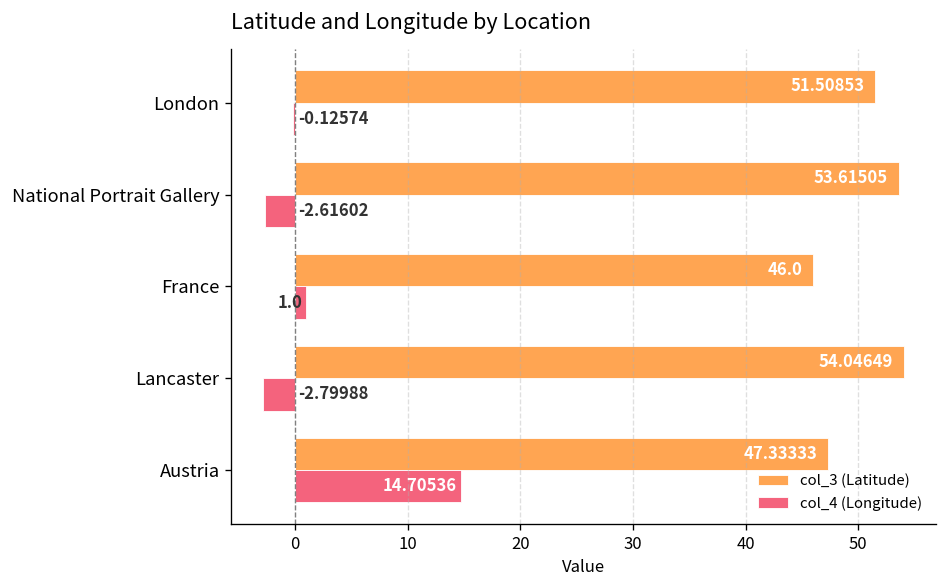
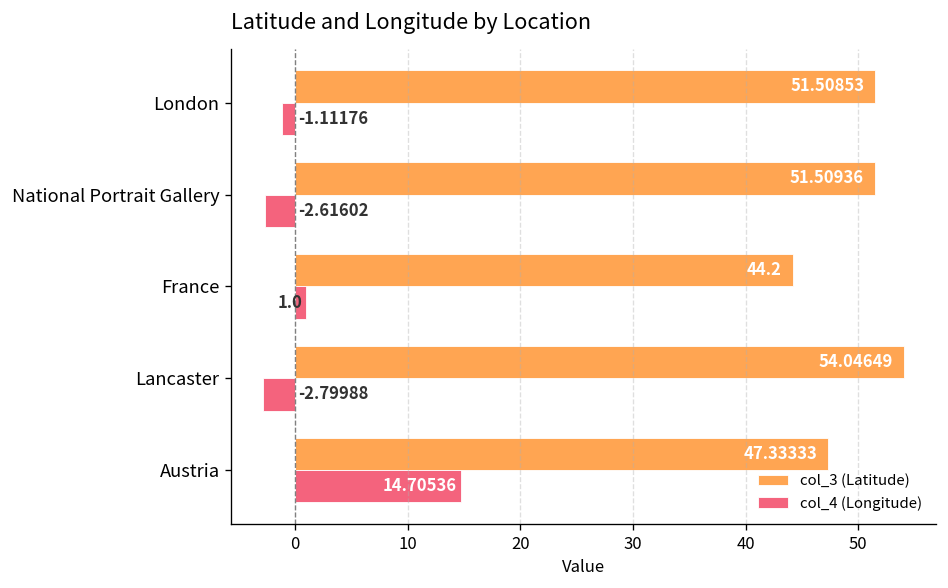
  {
    "col_3 (Latitude)": {
      "London": 51.50853,
-     "National Portrait Gallery": 53.61505,
-     "France": 46.0,
+     "National Portrait Gallery": 51.50936,
+     "France": 44.2,
      "Lancaster": 54.04649,
      "Austria": 47.33333
    },
    "col_4 (Longitude)": {
-     "London": -0.12574,
+     "London": -1.11176,
      "France": 1.0,
      "Austria": 14.70536
    }
  }
